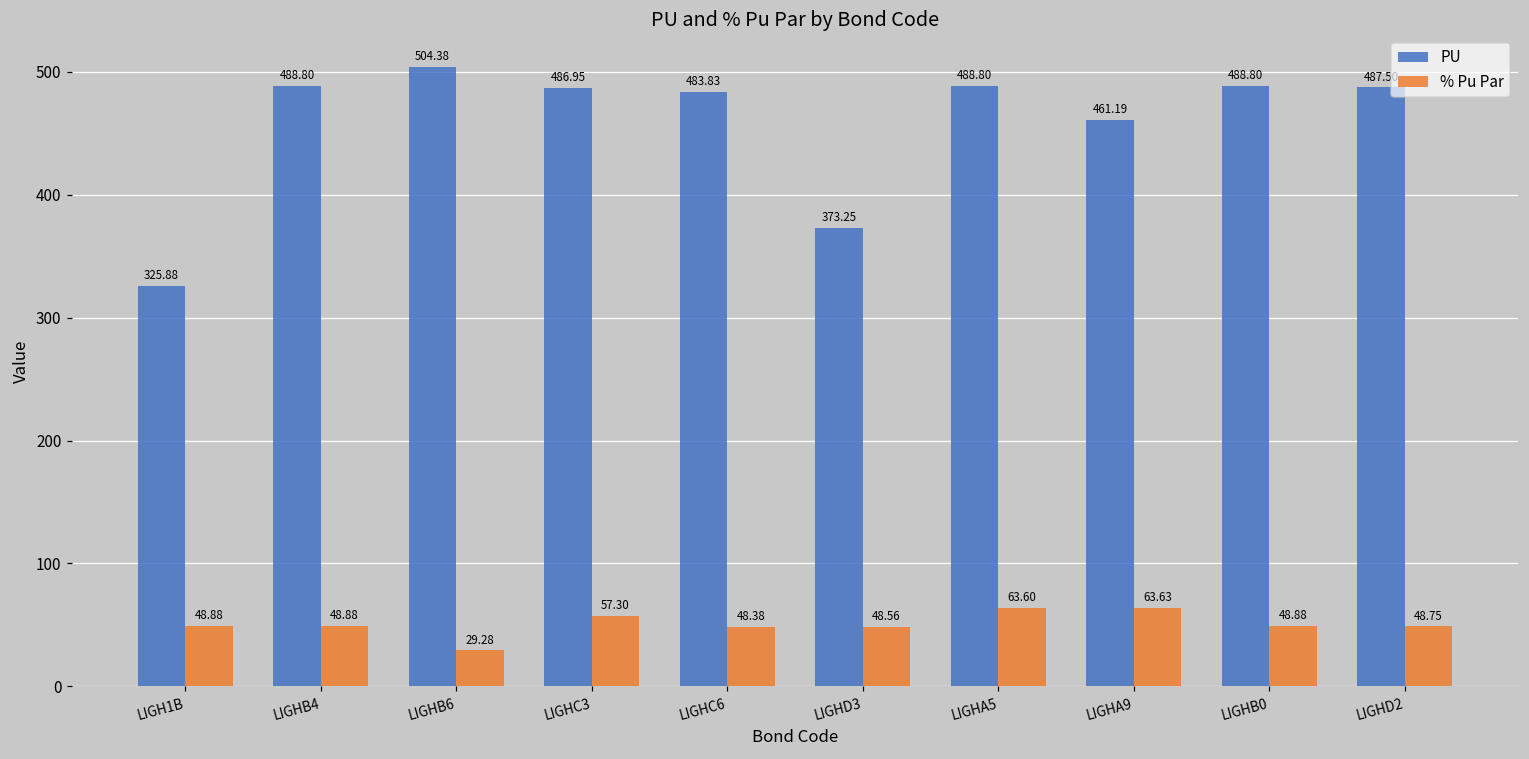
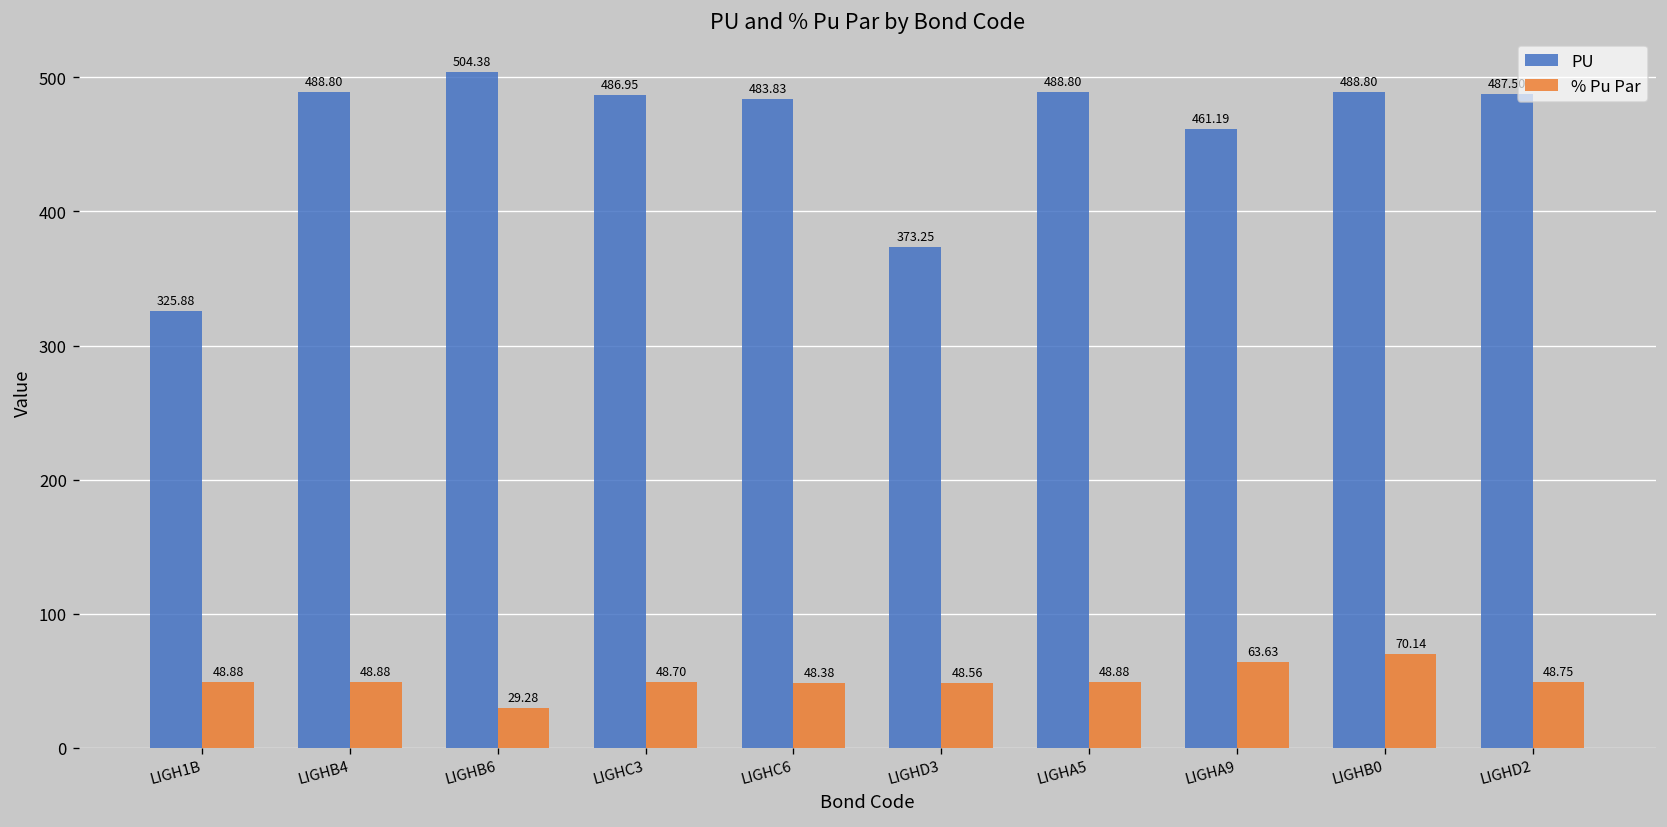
  {
    "PU": {
      "LIGH1B": 325.88,
      "LIGHB4": 488.80,
      "LIGHB6": 504.38,
      "LIGHC3": 486.95,
      "LIGHC6": 483.83,
      "LIGHD3": 373.25,
      "LIGHA5": 488.80,
      "LIGHA9": 461.19,
      "LIGHB0": 488.80
    },
    "% Pu Par": {
      "LIGH1B": 48.88,
      "LIGHB4": 48.88,
      "LIGHB6": 29.28,
-     "LIGHC3": 57.30,
+     "LIGHC3": 48.70,
      "LIGHC6": 48.38,
      "LIGHD3": 48.56,
-     "LIGHA5": 63.60,
+     "LIGHA5": 48.88,
      "LIGHA9": 63.63,
-     "LIGHB0": 48.88,
+     "LIGHB0": 70.14,
      "LIGHD2": 48.75
    }
  }
